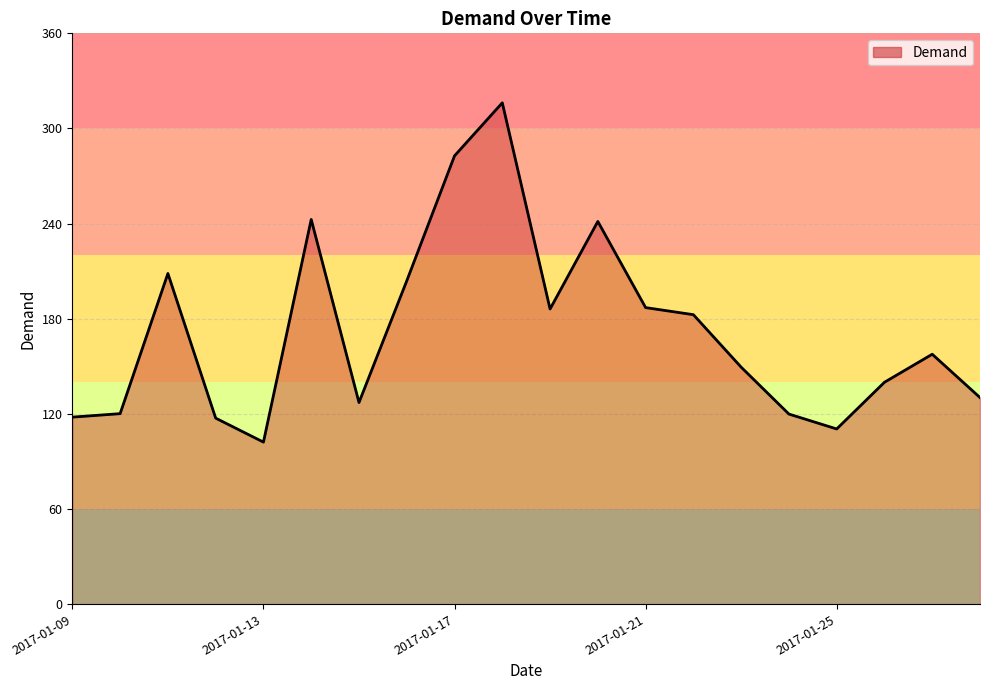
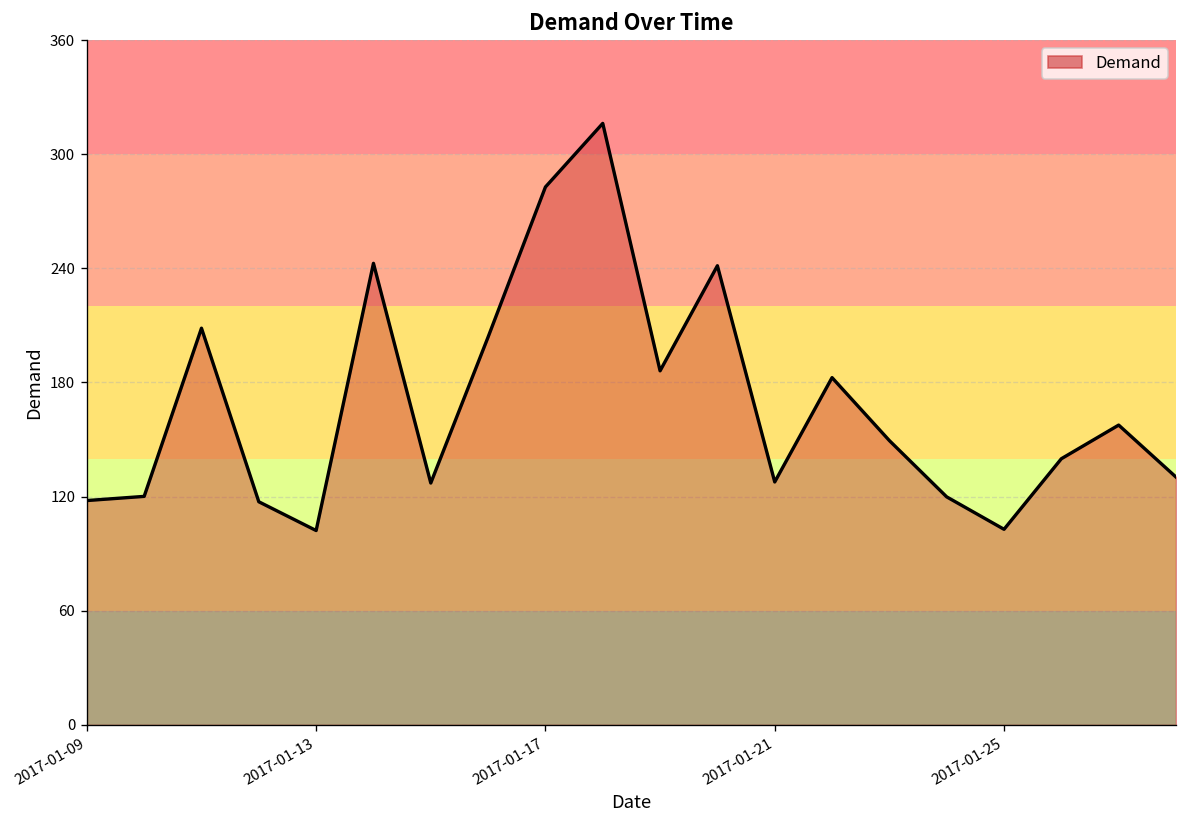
  {
    "2017-01-09": 118,
    "2017-01-13": 102,
    "2017-01-17": 283,
-   "2017-01-21": 187,
-   "2017-01-25": 110
+   "2017-01-21": 128,
+   "2017-01-25": 103
  }
